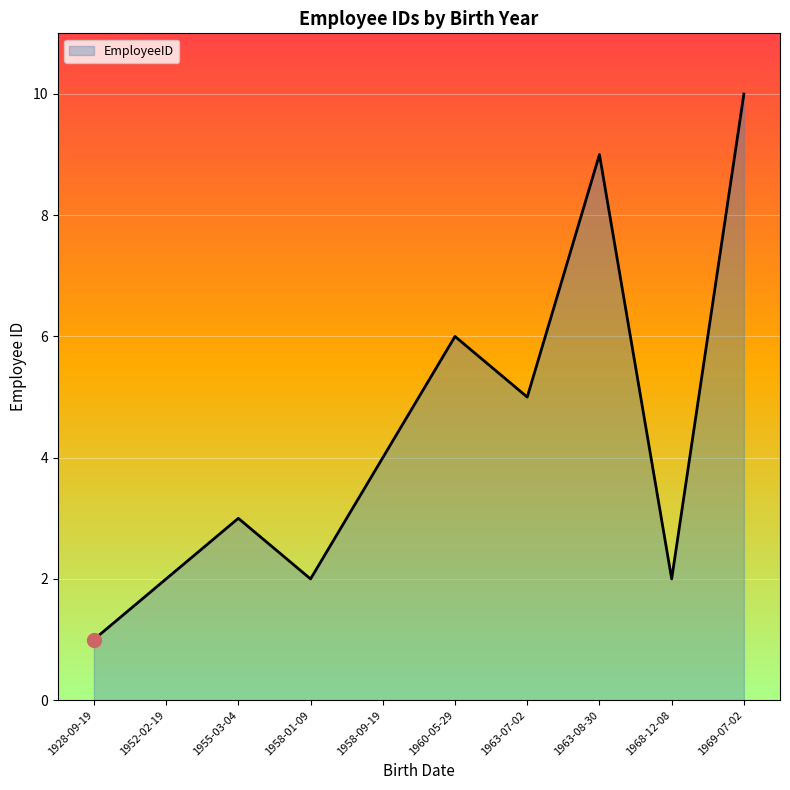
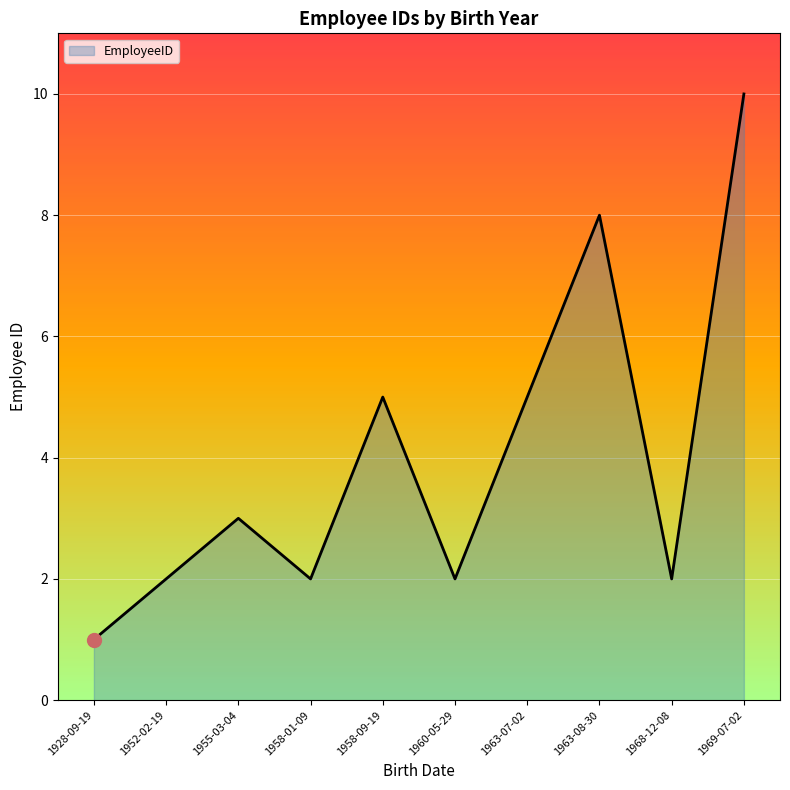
  {
    "EmployeeID": {
      "1952-02-19": 2,
      "1955-03-04": 3,
      "1958-01-09": 2,
-     "1958-09-19": 4,
-     "1960-05-29": 6,
+     "1958-09-19": 5,
+     "1960-05-29": 2,
      "1963-07-02": 5,
-     "1963-08-30": 9,
+     "1963-08-30": 8,
      "1968-12-08": 2,
      "1969-07-02": 10
    }
  }
